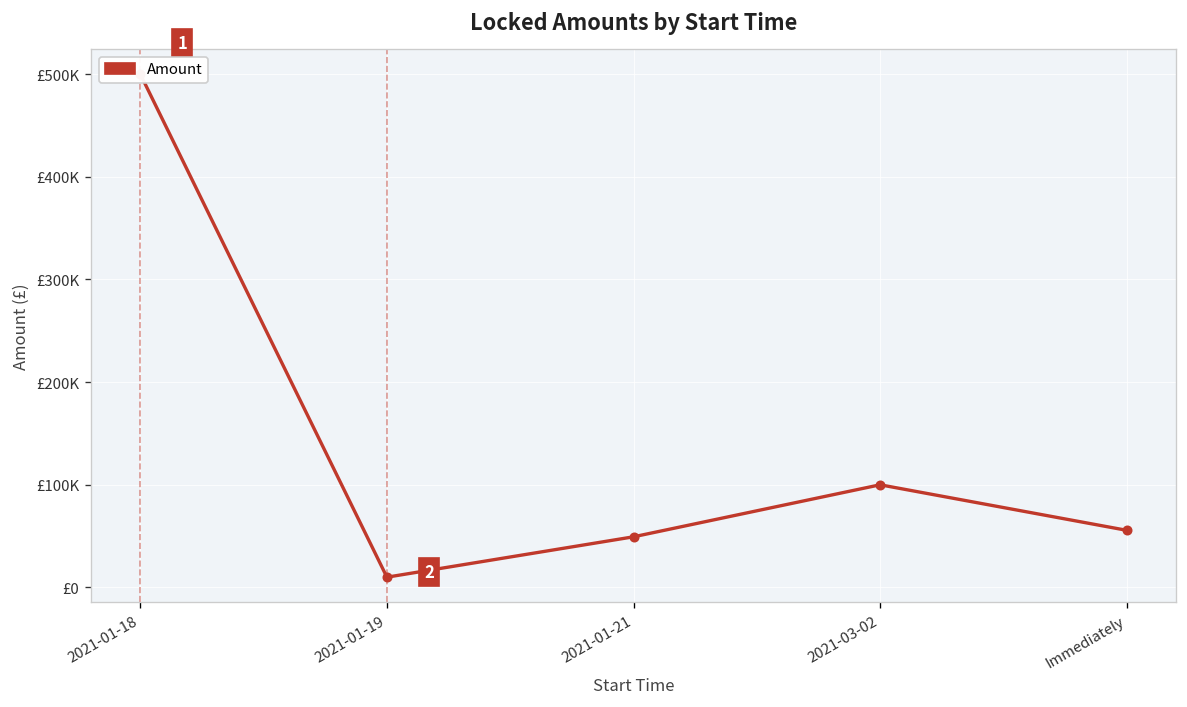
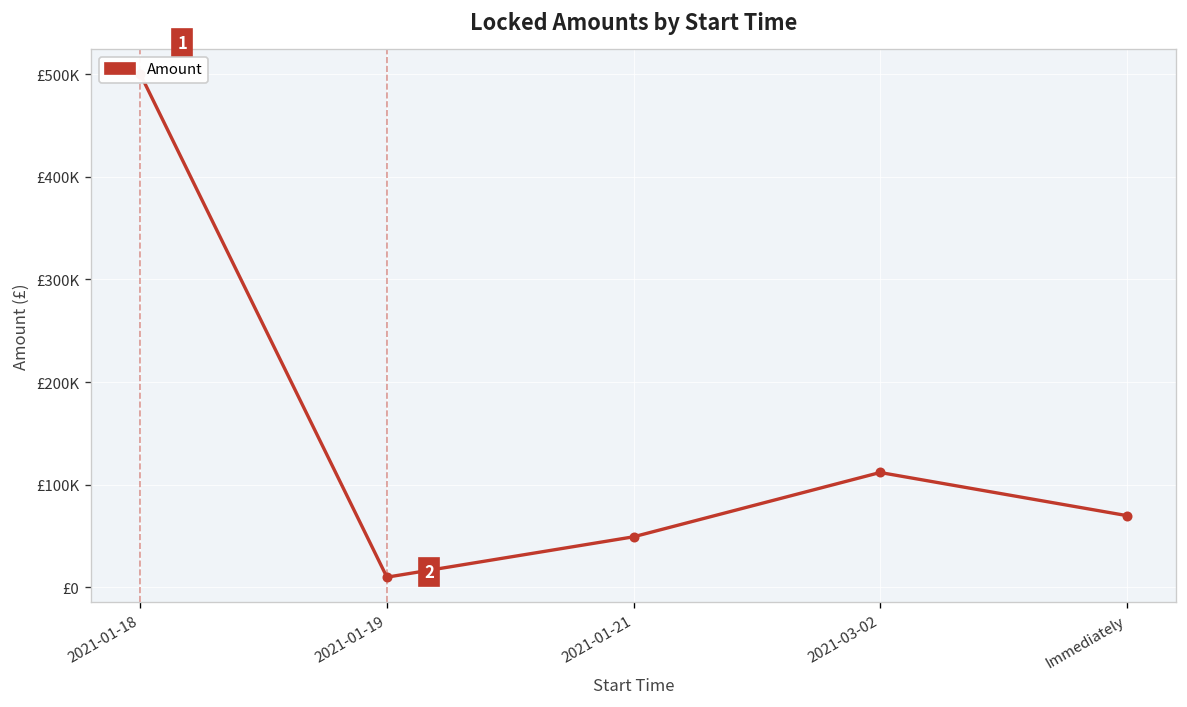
  {
    "2021-01-19": "£10000",
    "2021-01-21": "£50000",
-   "2021-03-02": "£100000",
-   "Immediately": "£60000"
+   "2021-03-02": "£110000",
+   "Immediately": "£70000"
  }
